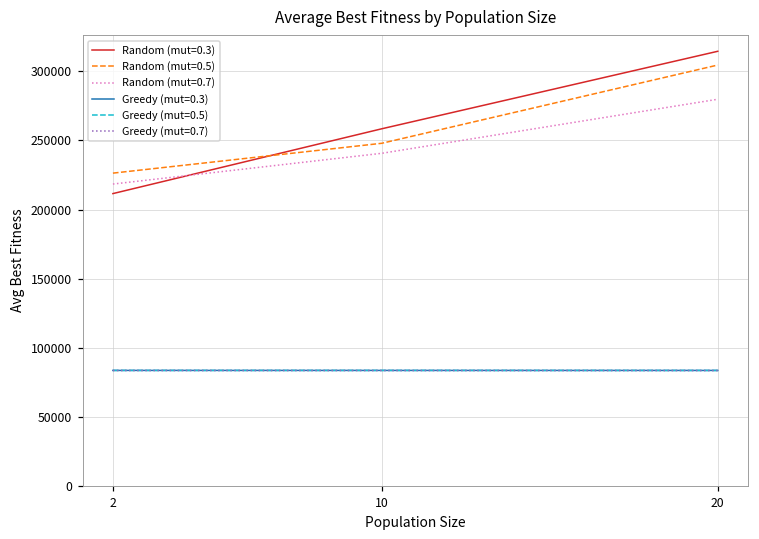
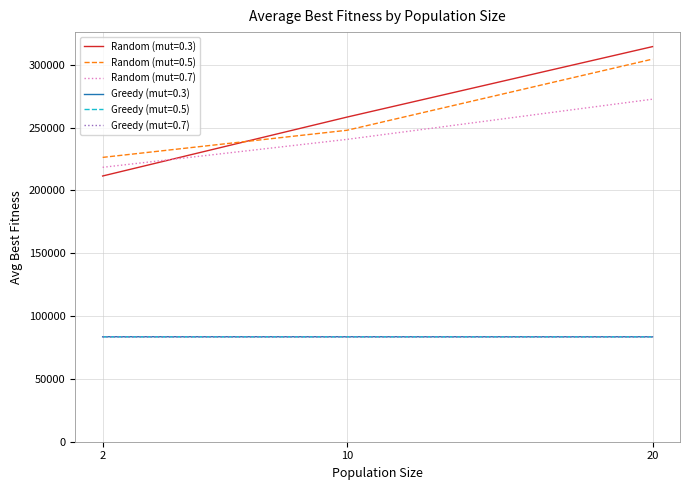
  {
    "Random (mut=0.3)": {
      "2": 212000,
      "10": 258000,
      "20": 315000
    },
    "Random (mut=0.5)": {
      "2": 226000,
      "10": 248000,
      "20": 305000
    },
    "Random (mut=0.7)": {
      "2": 218000,
      "10": 241000,
-     "20": 280000
+     "20": 273000
    },
    "Greedy (mut=0.7)": {
      "2": 84000,
      "10": 84000
    }
  }
